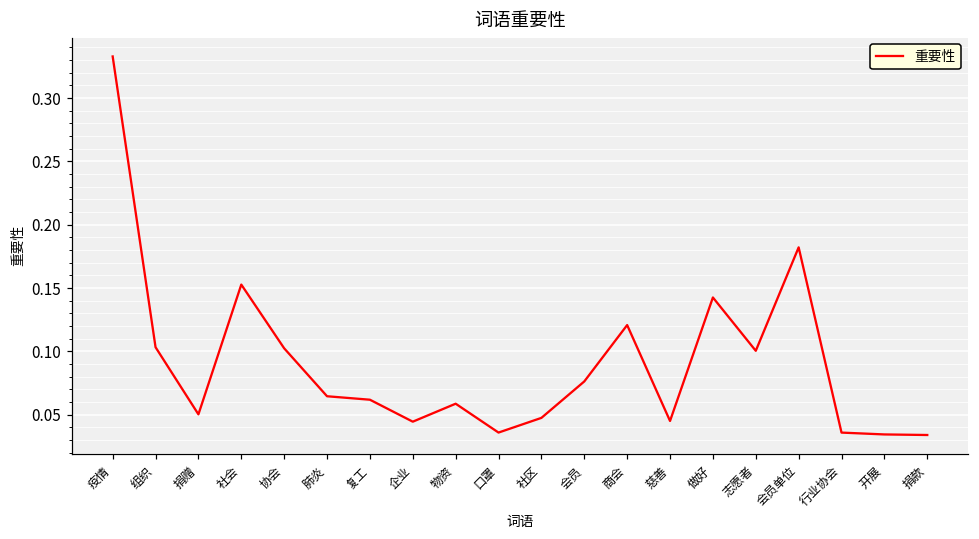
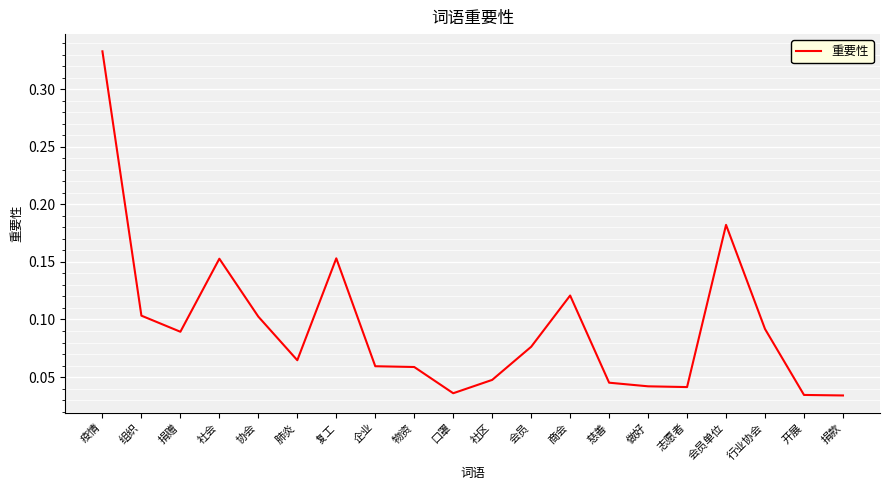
  {
    "疫情": 0.333,
    "组织": 0.103,
-   "捐赠": 0.050,
+   "捐赠": 0.089,
    "社会": 0.153,
    "协会": 0.102,
    "肺炎": 0.065,
-   "复工": 0.062,
-   "企业": 0.045,
+   "复工": 0.153,
+   "企业": 0.059,
    "物资": 0.059,
    "口罩": 0.036,
    "社区": 0.048,
    "会员": 0.076,
    "商会": 0.121,
    "慈善": 0.045,
-   "做好": 0.143,
-   "志愿者": 0.100,
+   "做好": 0.042,
+   "志愿者": 0.041,
    "会员单位": 0.182,
-   "行业协会": 0.036,
+   "行业协会": 0.092,
    "开展": 0.034,
    "捐款": 0.034
  }
